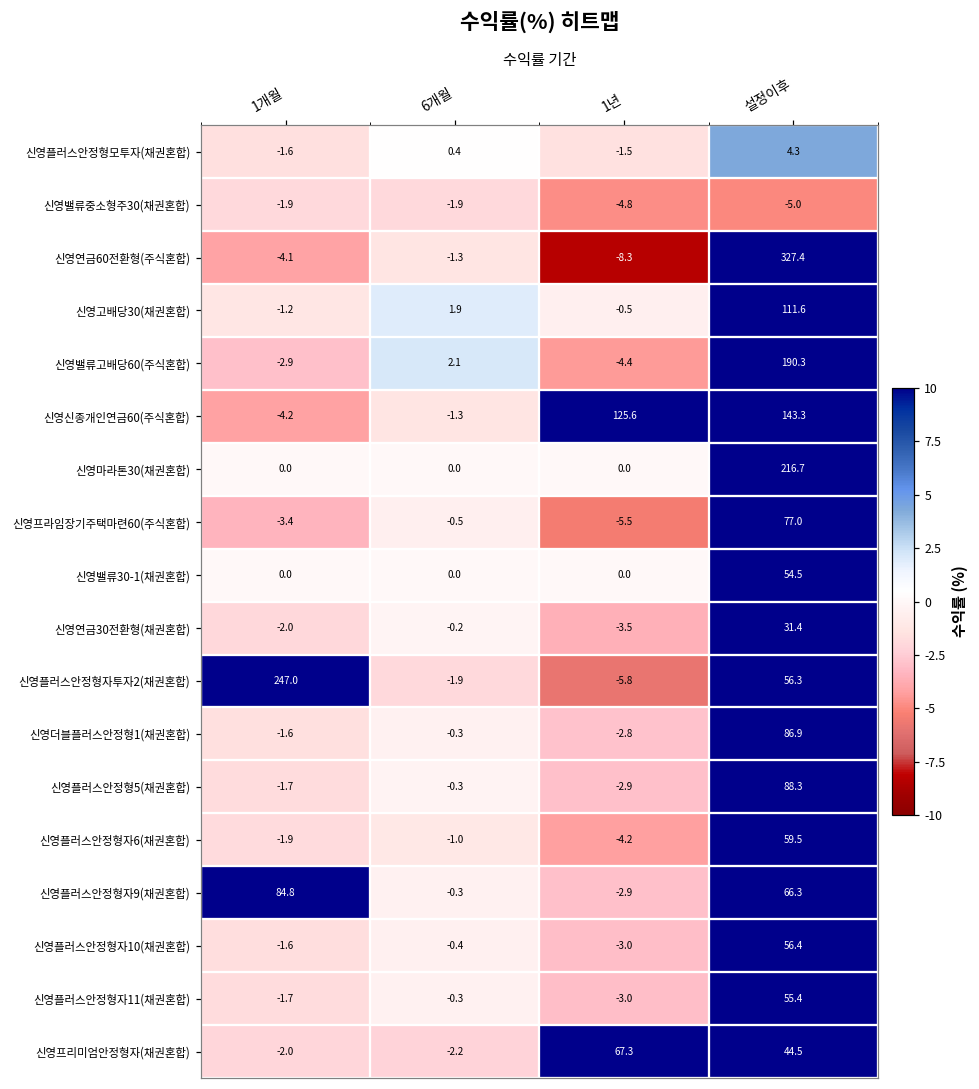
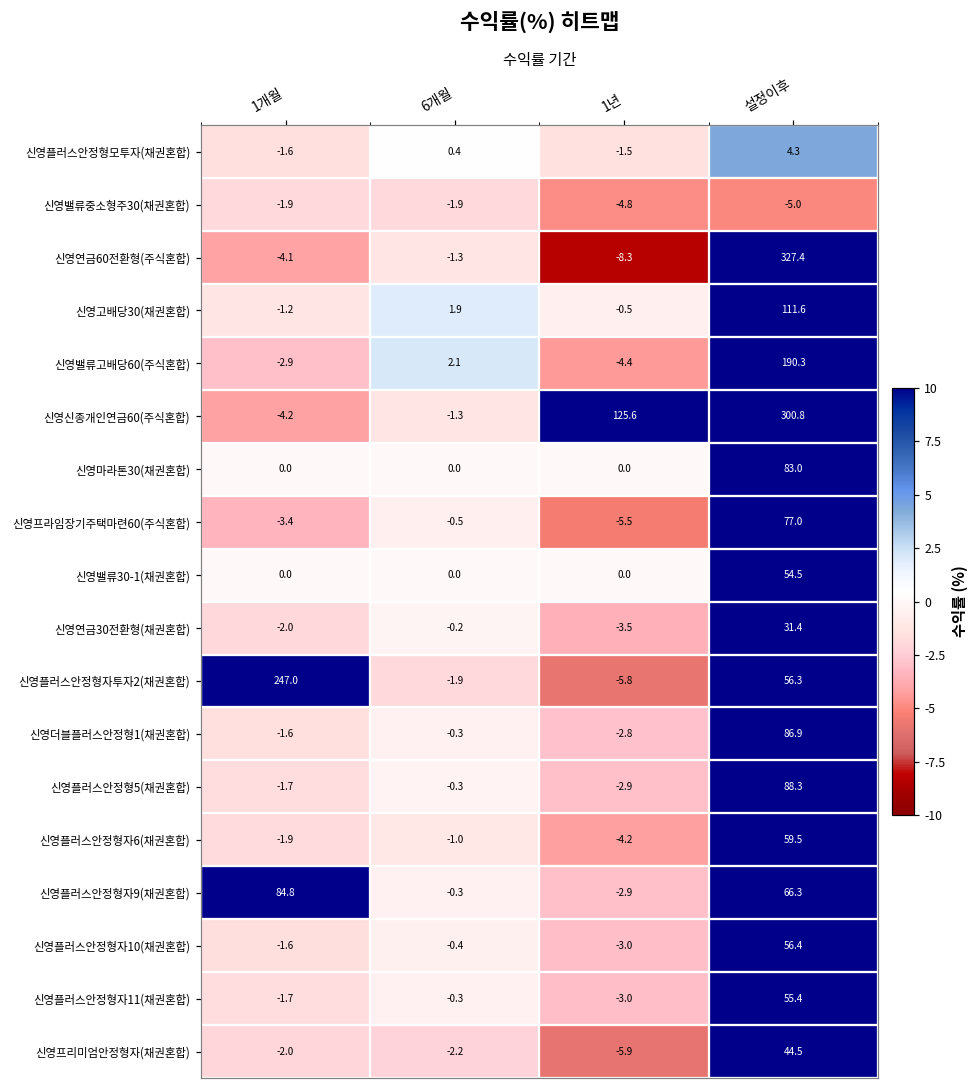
  {
    "신영플러스안정형모투자(채권혼합)": {
      "1개월": -1.6,
      "6개월": 0.4,
      "1년": -1.5,
      "설정이후": 4.3
    },
    "신영밸류중소형주30(채권혼합)": {
      "1개월": -1.9,
      "6개월": -1.9,
      "1년": -4.8,
      "설정이후": -5.0
    },
    "신영연금60전환형(주식혼합)": {
      "1개월": -4.1,
      "6개월": -1.3,
      "1년": -8.3,
      "설정이후": 327.4
    },
    "신영고배당30(채권혼합)": {
      "1개월": -1.2,
      "6개월": 1.9,
      "1년": -0.5,
      "설정이후": 111.6
    },
    "신영밸류고배당60(주식혼합)": {
      "1개월": -2.9,
      "6개월": 2.1,
      "1년": -4.4,
      "설정이후": 190.3
    },
    "신영신종개인연금60(주식혼합)": {
      "1개월": -4.2,
      "6개월": -1.3,
      "1년": 125.6,
-     "설정이후": 143.3
+     "설정이후": 300.8
    },
    "신영마라톤30(채권혼합)": {
      "1개월": 0.0,
      "6개월": 0.0,
      "1년": 0.0,
-     "설정이후": 216.7
+     "설정이후": 83.0
    },
    "신영프라임장기주택마련60(주식혼합)": {
      "1개월": -3.4,
      "6개월": -0.5,
      "1년": -5.5,
      "설정이후": 77.0
    },
    "신영밸류30-1(채권혼합)": {
      "1개월": 0.0,
      "6개월": 0.0,
      "1년": 0.0,
      "설정이후": 54.5
    },
    "신영연금30전환형(채권혼합)": {
      "1개월": -2.0,
      "6개월": -0.2,
      "1년": -3.5,
      "설정이후": 31.4
    },
    "신영플러스안정형자투자2(채권혼합)": {
      "1개월": 247.0,
      "6개월": -1.9,
      "1년": -5.8,
      "설정이후": 56.3
    },
    "신영더블플러스안정형1(채권혼합)": {
      "1개월": -1.6,
      "6개월": -0.3,
      "1년": -2.8,
      "설정이후": 86.9
    },
    "신영플러스안정형5(채권혼합)": {
      "1개월": -1.7,
      "6개월": -0.3,
      "1년": -2.9,
      "설정이후": 88.3
    },
    "신영플러스안정형자6(채권혼합)": {
      "1개월": -1.9,
      "6개월": -1.0,
      "1년": -4.2,
      "설정이후": 59.5
    },
    "신영플러스안정형자9(채권혼합)": {
      "1개월": 84.8,
      "6개월": -0.3,
      "1년": -2.9,
      "설정이후": 66.3
    },
    "신영플러스안정형자10(채권혼합)": {
      "1개월": -1.6,
      "6개월": -0.4,
      "1년": -3.0,
      "설정이후": 56.4
    },
    "신영플러스안정형자11(채권혼합)": {
      "1개월": -1.7,
      "6개월": -0.3,
      "1년": -3.0,
      "설정이후": 55.4
    },
    "신영프리미엄안정형자(채권혼합)": {
      "1개월": -2.0,
      "6개월": -2.2,
-     "1년": 67.3,
+     "1년": -5.9,
      "설정이후": 44.5
    }
  }
